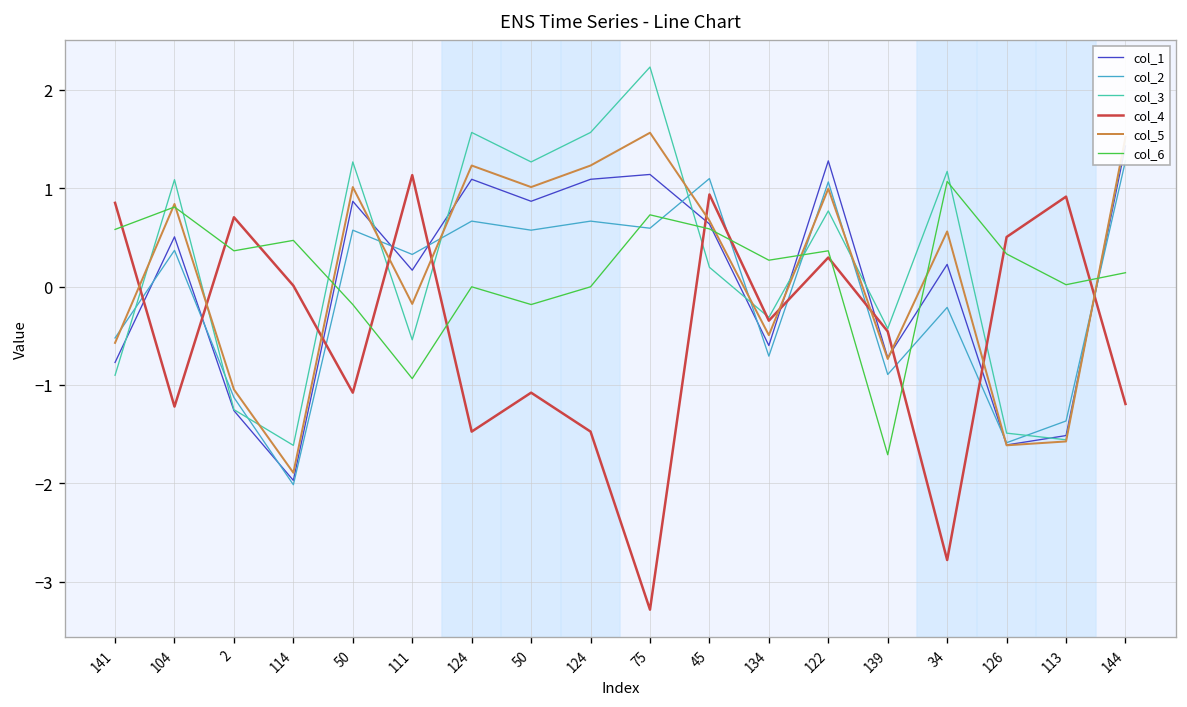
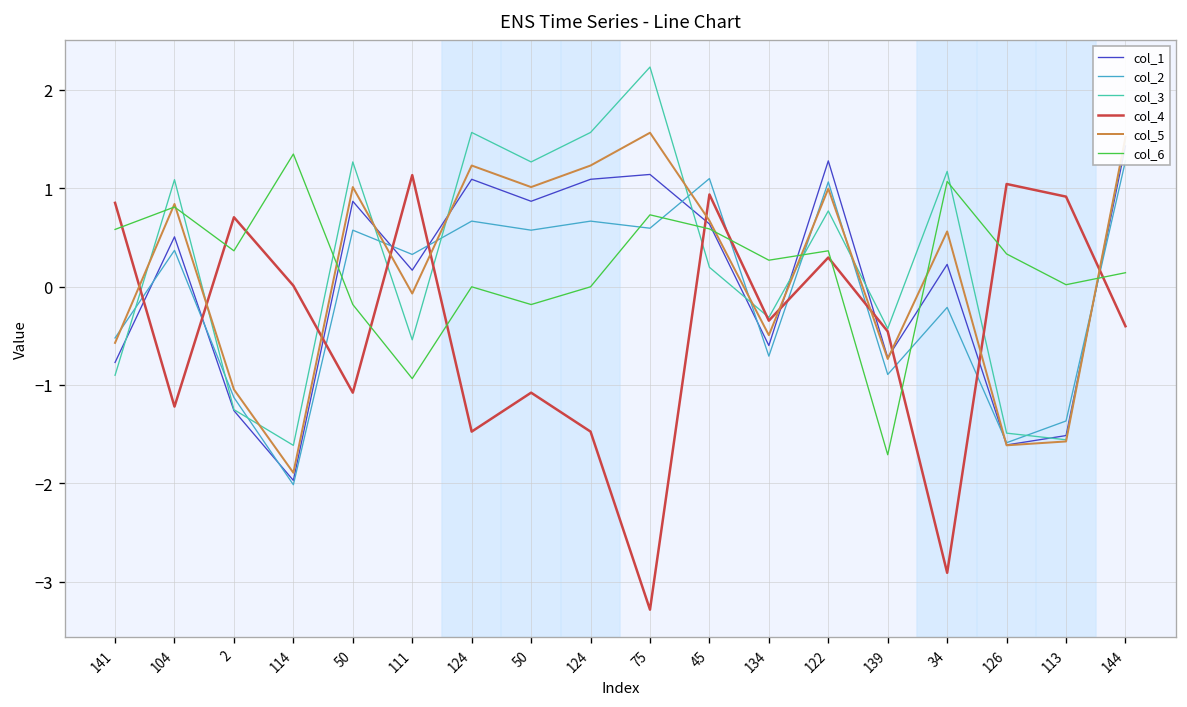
  {
    "col_1": {
      "141": -0.8,
      "104": 0.5,
      "114": -2.0,
      "111": 0.2,
      "75": 1.1,
      "45": 0.6,
      "134": -0.6,
      "122": 1.3,
      "34": 0.2,
      "113": -1.5
    },
    "col_4": {
      "141": 0.9,
      "104": -1.2,
      "2": 0.7,
      "114": 0.0,
      "111": 1.1,
      "75": -3.3,
      "45": 0.9,
      "134": -0.3,
      "122": 0.3,
-     "34": -2.8,
-     "126": 0.5,
+     "34": -2.9,
+     "126": 1.0,
      "113": 0.9,
-     "144": -1.2
+     "144": -0.4
    },
    "col_5": {
      "141": -0.6,
      "2": -1.0,
      "114": -1.9,
-     "111": -0.2,
+     "111": -0.1,
      "75": 1.6,
      "45": 0.7,
      "134": -0.5,
      "122": 1.0,
      "34": 0.6
    },
    "col_6": {
      "141": 0.6,
      "2": 0.4,
-     "114": 0.5,
+     "114": 1.3,
      "111": -0.9,
      "75": 0.7,
      "45": 0.6,
      "134": 0.3,
      "122": 0.4,
      "139": -1.7,
      "34": 1.1,
      "126": 0.3,
      "113": 0.0,
      "144": 0.1
    }
  }
